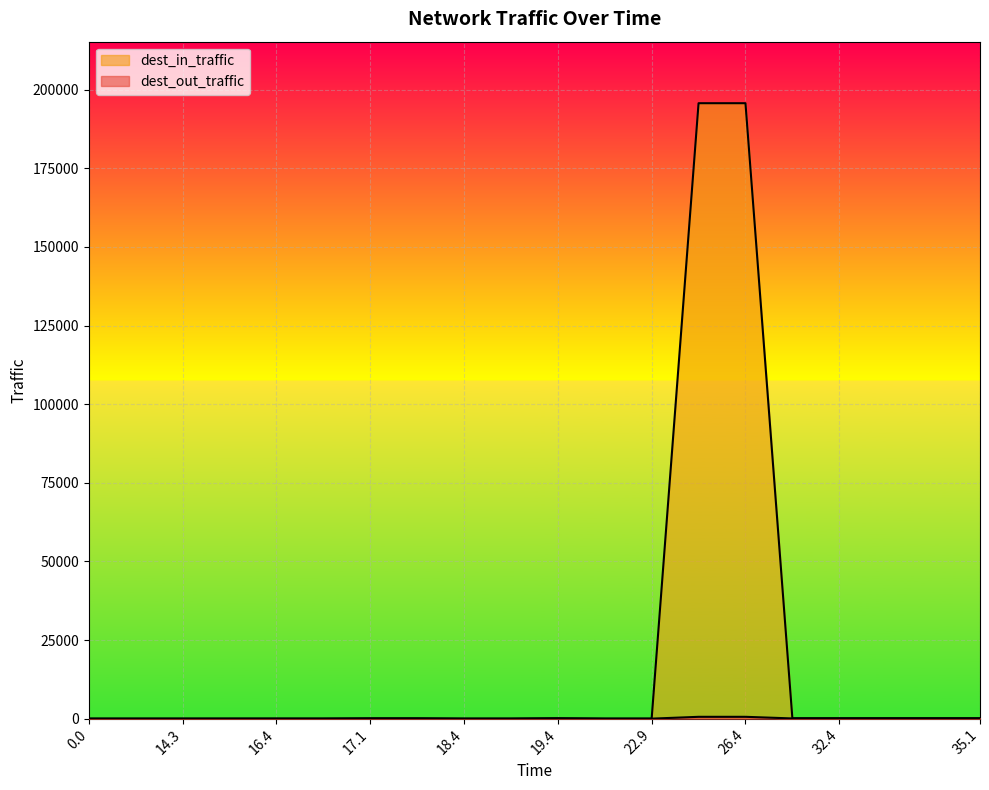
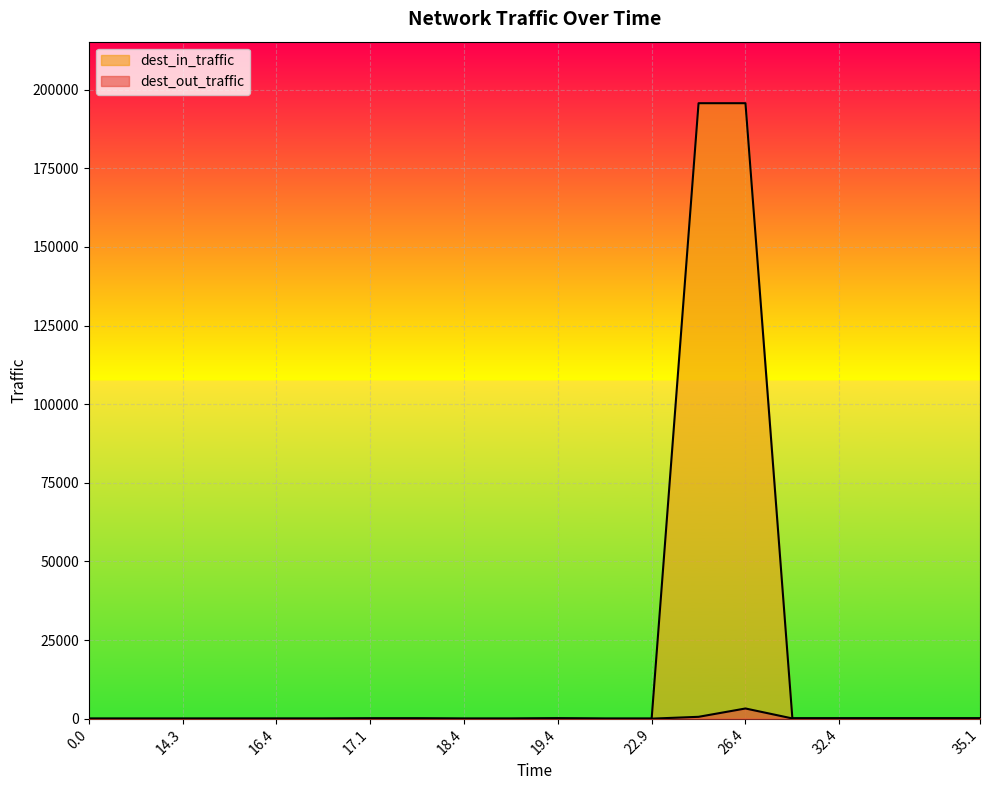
  {
    "dest_in_traffic": {
      "26.4": 196000
    },
    "dest_out_traffic": {
-     "26.4": 1000
+     "26.4": 3000
    }
  }
